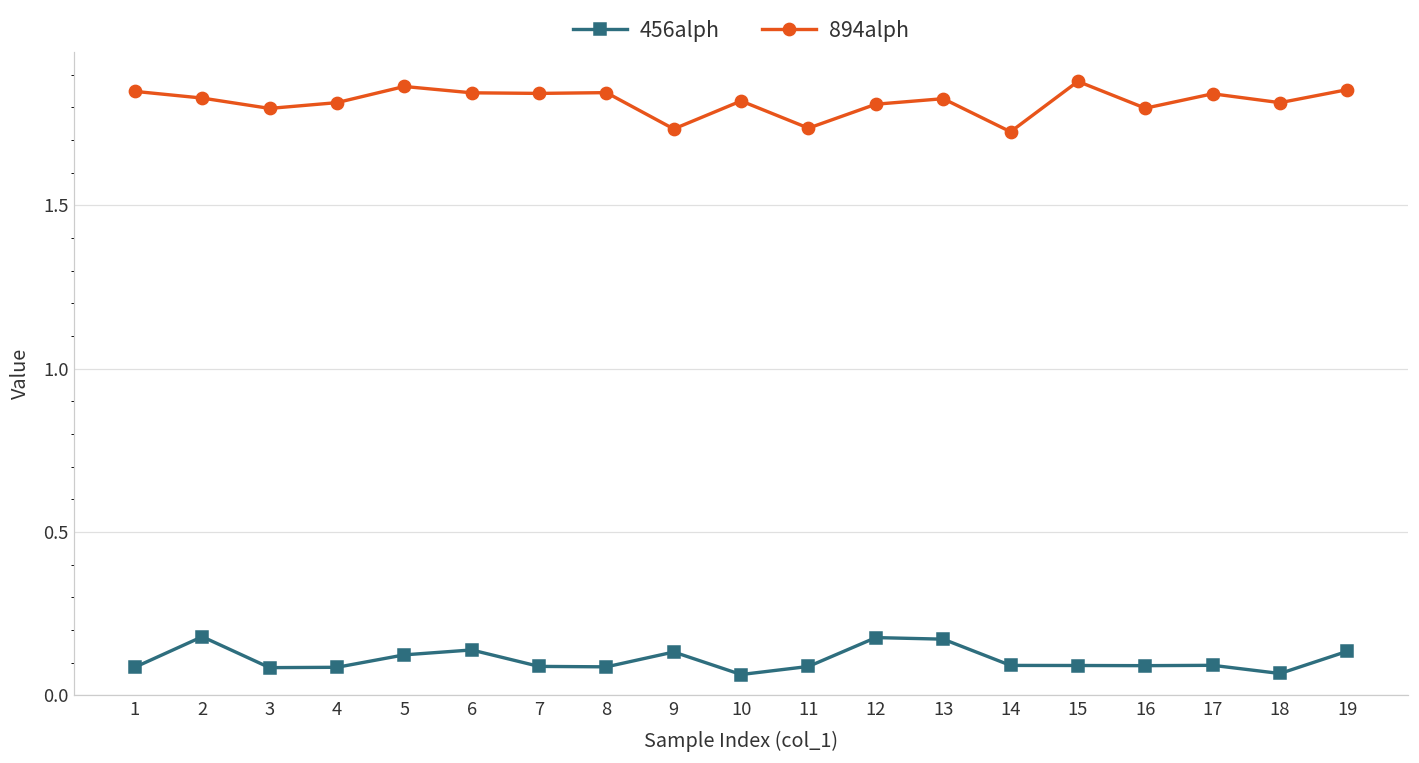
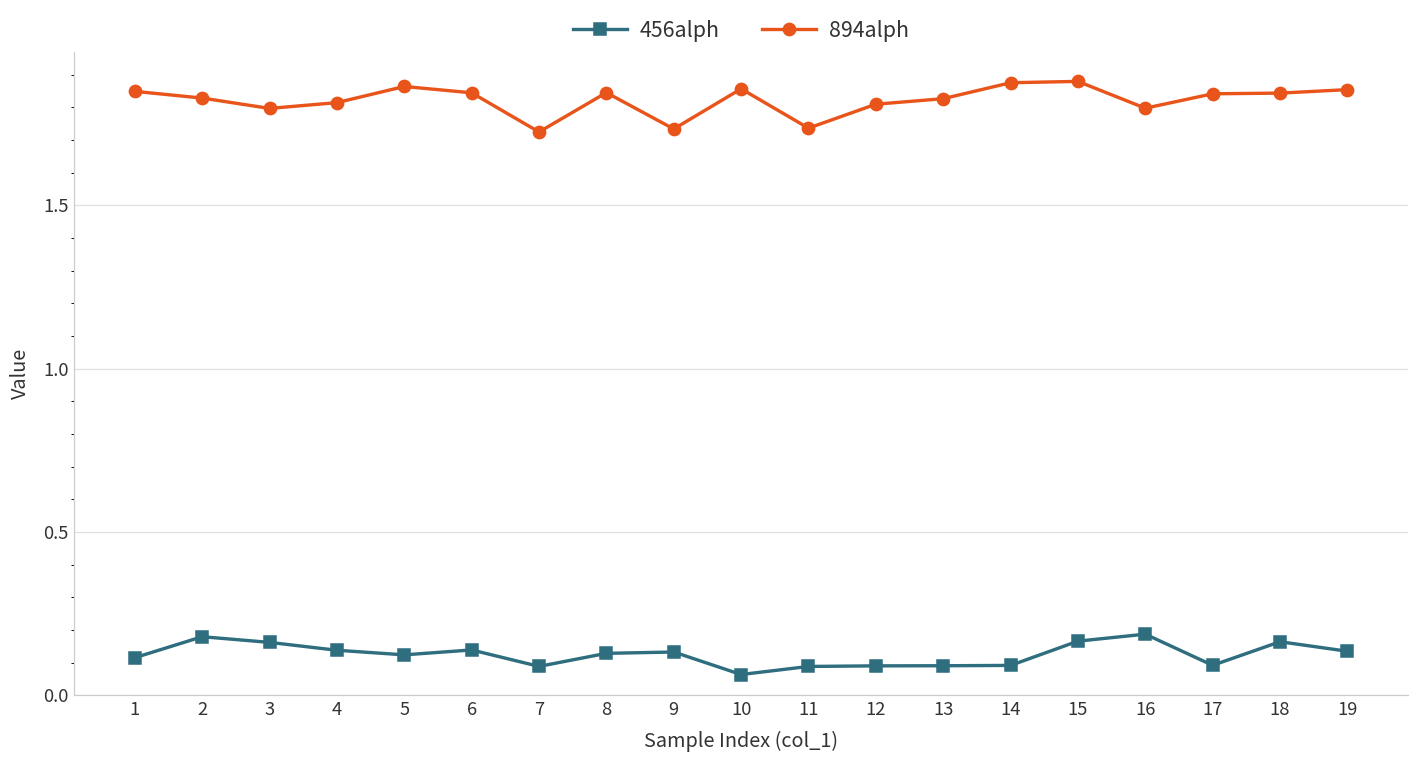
  {
    "456alph": {
-     "1": 0.09,
+     "1": 0.11,
      "2": 0.18,
-     "3": 0.08,
-     "4": 0.09,
+     "3": 0.16,
+     "4": 0.14,
      "5": 0.12,
      "6": 0.14,
      "7": 0.09,
-     "8": 0.09,
+     "8": 0.13,
      "9": 0.13,
      "10": 0.06,
      "11": 0.09,
-     "12": 0.18,
-     "13": 0.17,
+     "12": 0.09,
+     "13": 0.09,
      "14": 0.09,
-     "15": 0.09,
-     "16": 0.09,
+     "15": 0.17,
+     "16": 0.19,
      "17": 0.09,
-     "18": 0.07,
+     "18": 0.16,
      "19": 0.13
    },
    "894alph": {
      "1": 1.85,
      "2": 1.83,
      "3": 1.80,
      "4": 1.81,
      "5": 1.86,
      "6": 1.84,
-     "7": 1.84,
+     "7": 1.72,
      "8": 1.85,
      "9": 1.73,
-     "10": 1.82,
+     "10": 1.86,
      "11": 1.74,
      "12": 1.81,
      "13": 1.83,
-     "14": 1.73,
+     "14": 1.88,
      "15": 1.88,
      "16": 1.80,
      "17": 1.84,
-     "18": 1.81,
+     "18": 1.84,
      "19": 1.85
    }
  }
